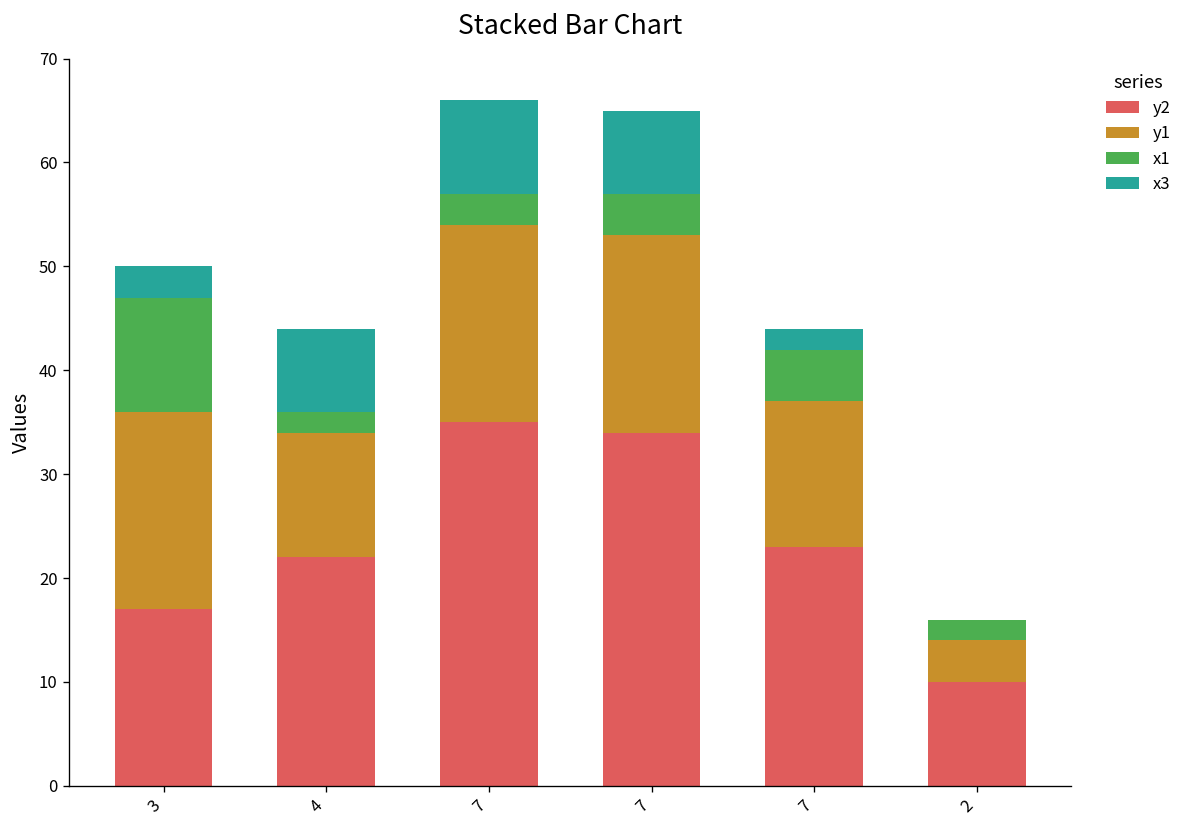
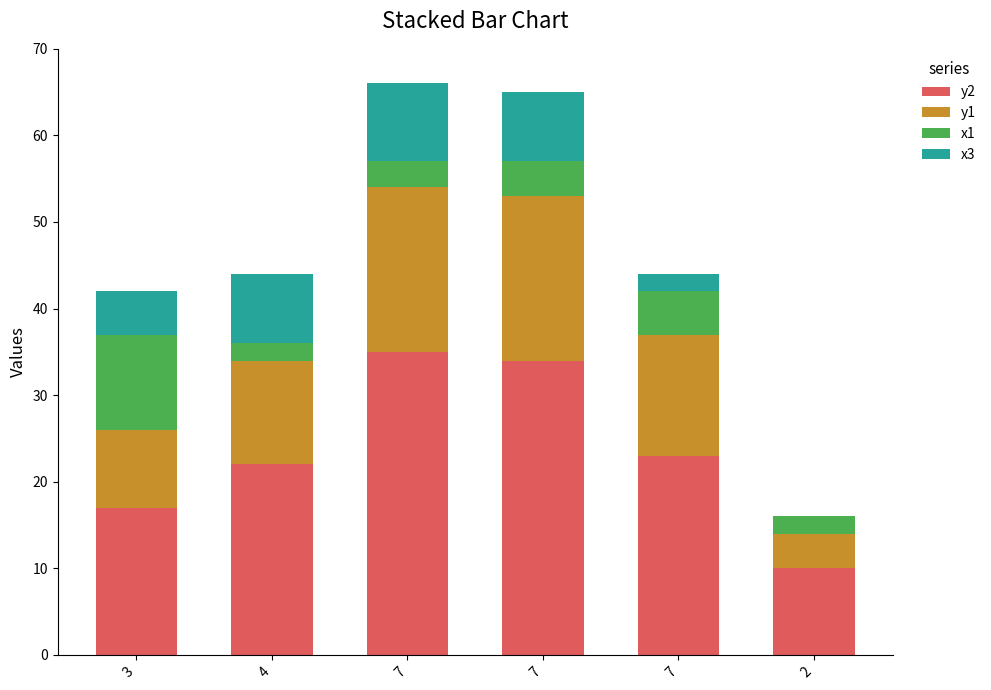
  {
    "y2": {
      "3": 17,
      "4": 22,
      "2": 10
    },
    "y1": {
-     "3": 19,
+     "3": 9,
      "4": 12,
      "2": 4
    },
    "x1": {
      "3": 11,
      "4": 2,
      "2": 2
    },
    "x3": {
-     "3": 3,
+     "3": 5,
      "4": 8,
      "2": 0
    }
  }
